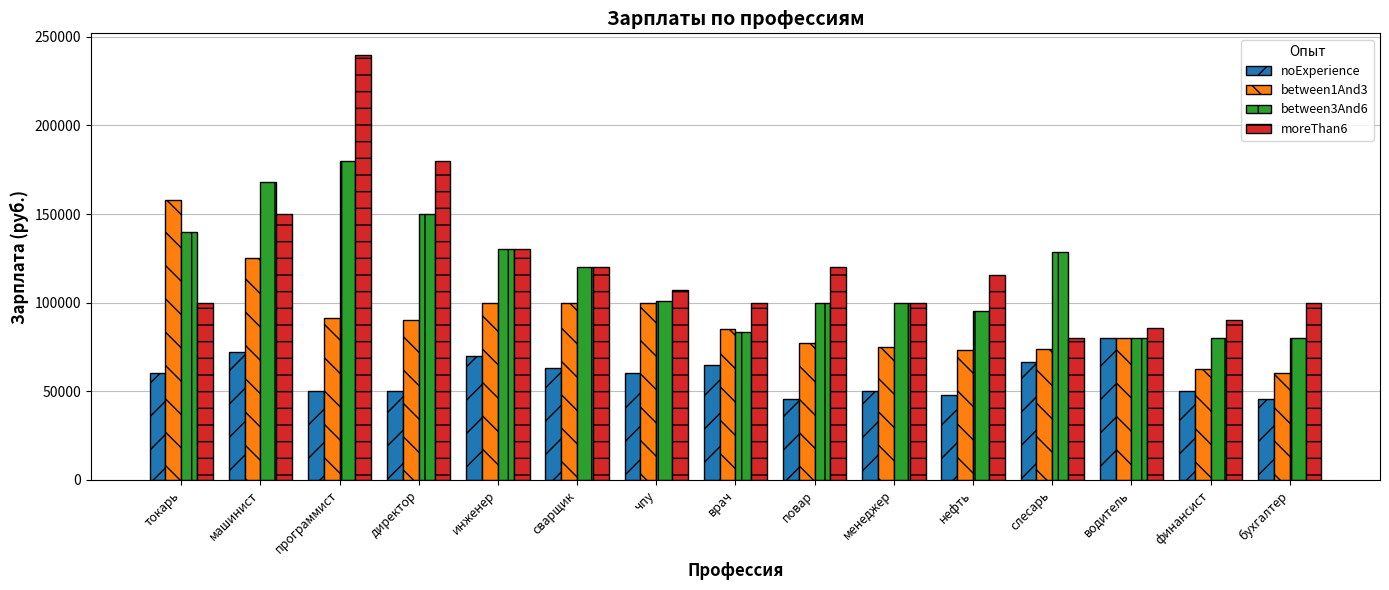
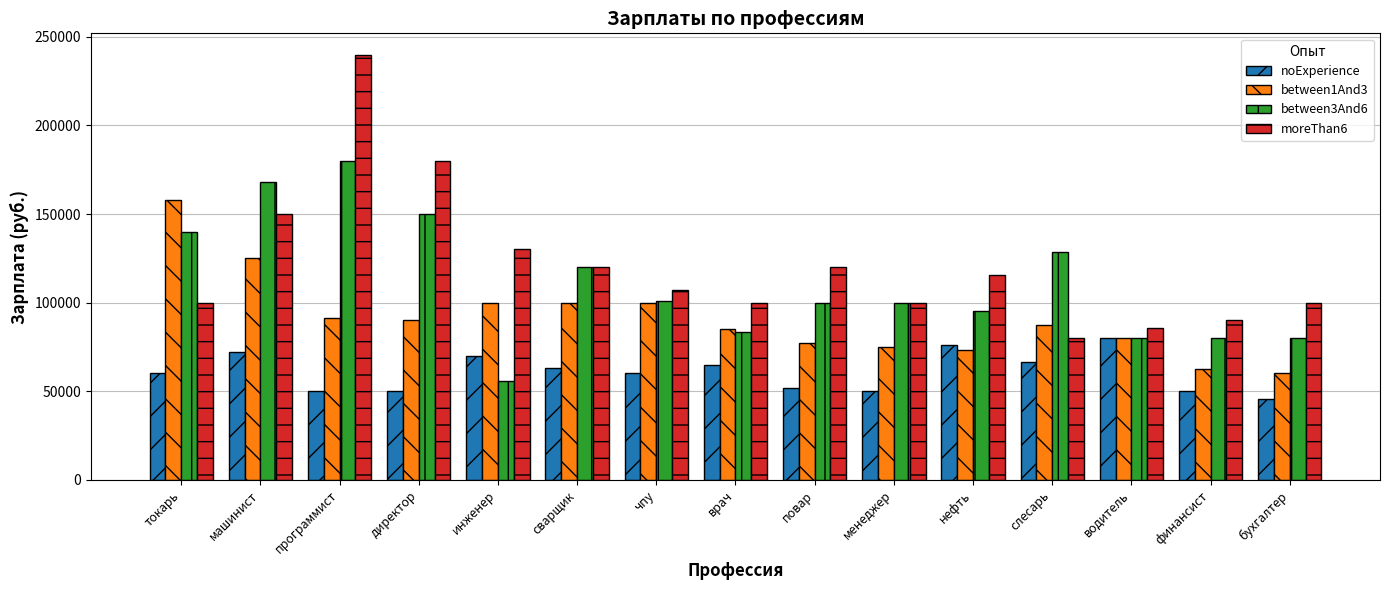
  {
    "noExperience": {
      "токарь": 60000,
      "машинист": 72000,
      "программист": 50000,
      "директор": 50000,
      "инженер": 70000,
      "сварщик": 63000,
      "чпу": 60000,
      "врач": 65000,
-     "повар": 46000,
+     "повар": 52000,
      "менеджер": 50000,
-     "нефть": 48000,
+     "нефть": 76000,
      "слесарь": 66000,
      "водитель": 80000,
      "финансист": 50000,
      "бухгалтер": 45000
    },
    "between1And3": {
      "токарь": 158000,
      "машинист": 125000,
      "программист": 92000,
      "директор": 90000,
      "инженер": 100000,
      "сварщик": 100000,
      "чпу": 100000,
      "врач": 85000,
      "повар": 77000,
      "менеджер": 75000,
      "нефть": 73000,
-     "слесарь": 74000,
+     "слесарь": 88000,
      "водитель": 80000,
      "финансист": 63000,
      "бухгалтер": 60000
    },
    "between3And6": {
      "токарь": 140000,
      "машинист": 168000,
      "программист": 180000,
      "директор": 150000,
-     "инженер": 130000,
+     "инженер": 56000,
      "сварщик": 120000,
      "чпу": 101000,
      "врач": 83000,
      "повар": 100000,
      "менеджер": 100000,
      "нефть": 95000,
      "слесарь": 128000,
      "водитель": 80000,
      "финансист": 80000,
      "бухгалтер": 80000
    },
    "moreThan6": {
      "токарь": 100000,
      "машинист": 150000,
      "программист": 240000,
      "директор": 180000,
      "инженер": 130000,
      "сварщик": 120000,
      "чпу": 107000,
      "врач": 100000,
      "повар": 120000,
      "менеджер": 100000,
      "нефть": 116000,
      "слесарь": 80000,
      "водитель": 86000,
      "финансист": 90000,
      "бухгалтер": 100000
    }
  }
